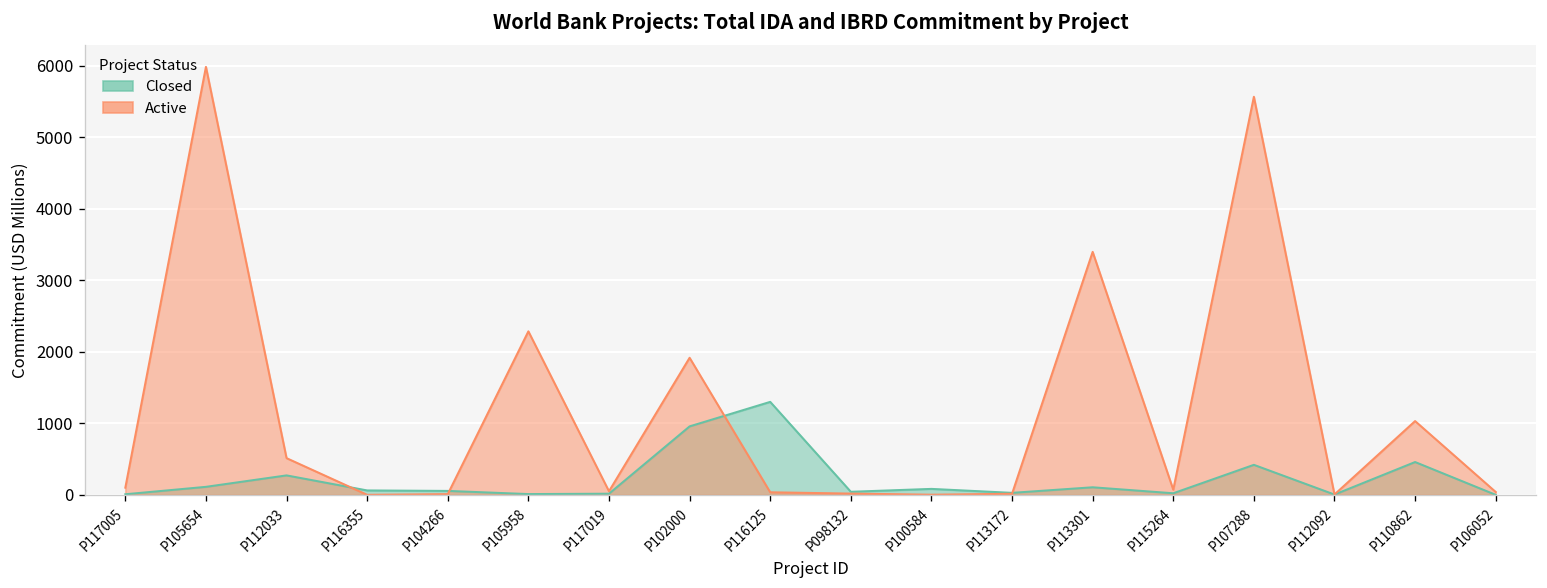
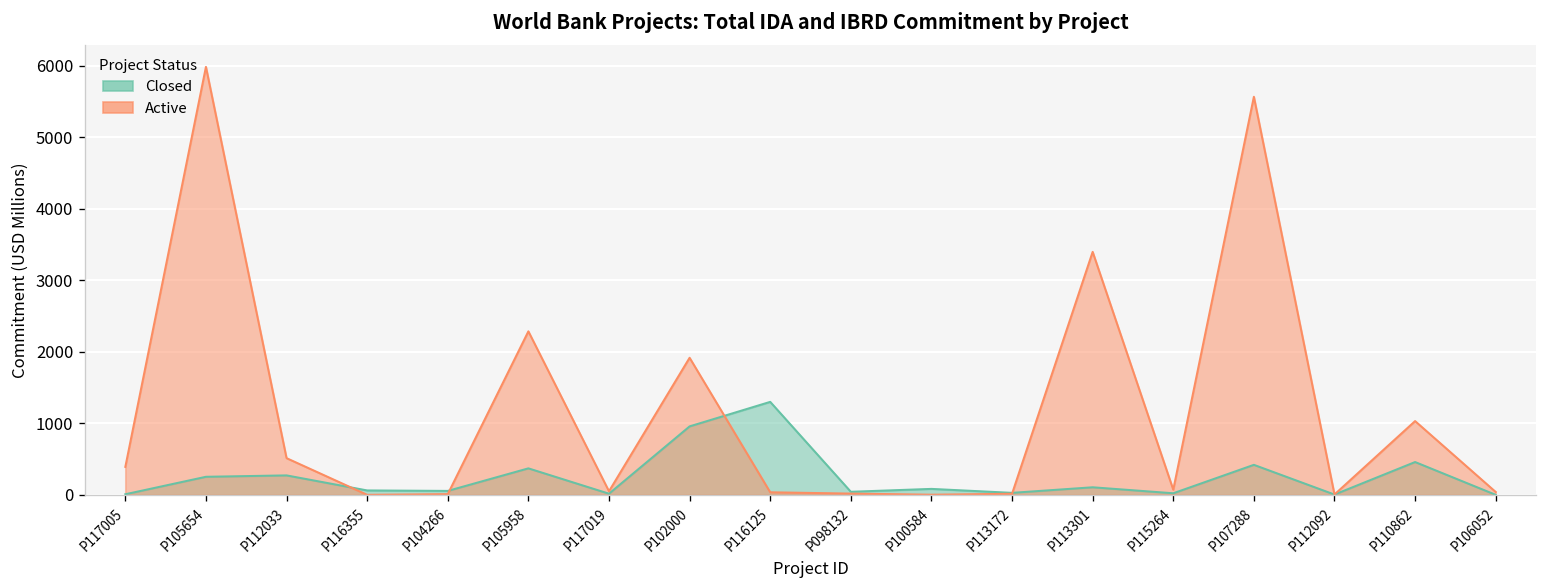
  {
    "Closed": {
      "P117005": 0,
-     "P105654": 100,
+     "P105654": 300,
      "P112033": 300,
      "P116355": 100,
      "P104266": 100,
-     "P105958": 0,
+     "P105958": 400,
      "P102000": 1000,
      "P116125": 1300,
      "P100584": 100,
      "P113301": 100,
      "P115264": 0,
      "P107288": 400,
      "P110862": 500
    },
    "Active": {
-     "P117005": 100,
+     "P117005": 400,
      "P105654": 6000,
      "P112033": 500,
      "P116355": 0,
      "P104266": 0,
      "P105958": 2300,
      "P102000": 1900,
      "P116125": 0,
      "P100584": 0,
      "P113301": 3400,
      "P115264": 100,
      "P107288": 5600,
      "P110862": 1000
    }
  }
